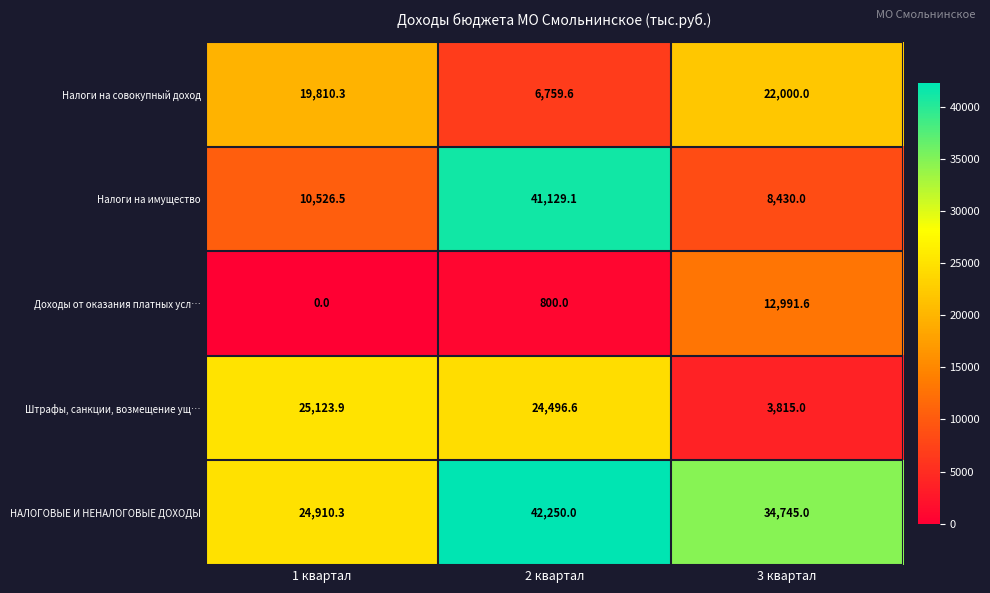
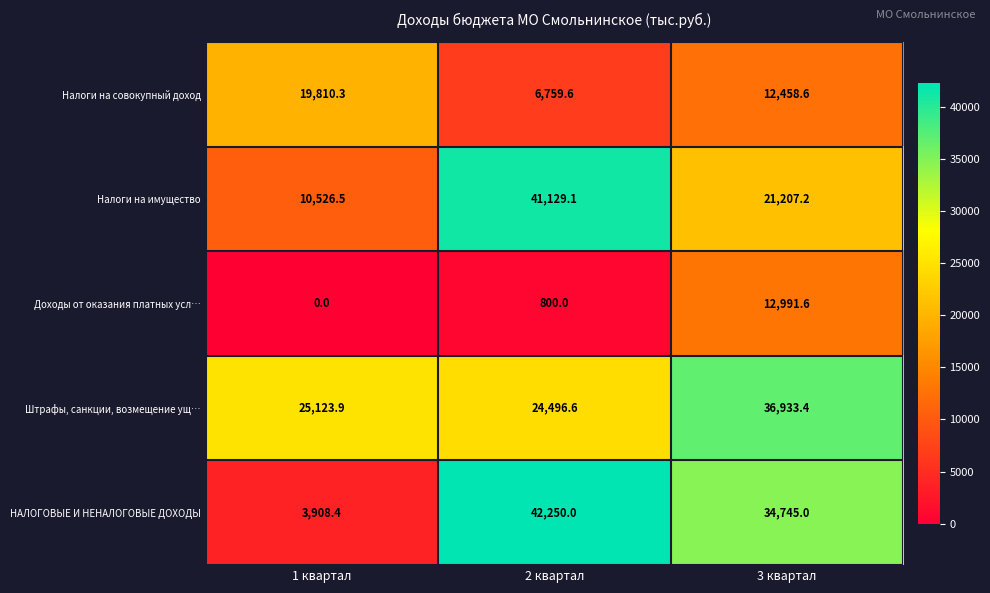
  {
    "Налоги на совокупный доход": {
      "1 квартал": "19,810.3",
      "2 квартал": "6,759.6",
-     "3 квартал": "22,000.0"
+     "3 квартал": "12,458.6"
    },
    "Налоги на имущество": {
      "1 квартал": "10,526.5",
      "2 квартал": "41,129.1",
-     "3 квартал": "8,430.0"
+     "3 квартал": "21,207.2"
    },
    "Доходы от оказания платных усл…": {
      "1 квартал": "0.0",
      "2 квартал": "800.0",
      "3 квартал": "12,991.6"
    },
    "Штрафы, санкции, возмещение ущ…": {
      "1 квартал": "25,123.9",
      "2 квартал": "24,496.6",
-     "3 квартал": "3,815.0"
+     "3 квартал": "36,933.4"
    },
    "НАЛОГОВЫЕ И НЕНАЛОГОВЫЕ ДОХОДЫ": {
-     "1 квартал": "24,910.3",
+     "1 квартал": "3,908.4",
      "2 квартал": "42,250.0",
      "3 квартал": "34,745.0"
    }
  }
